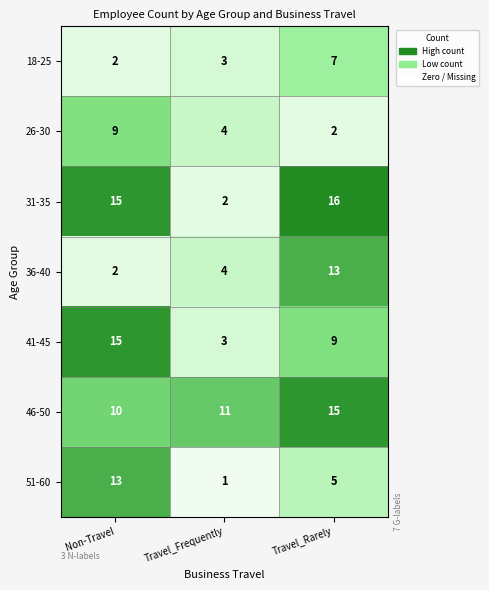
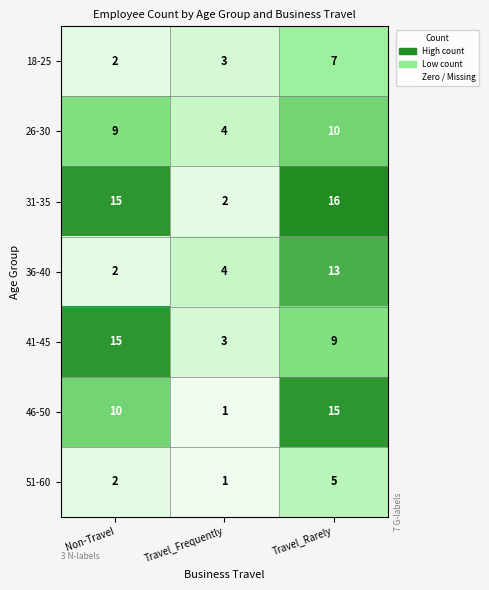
  {
    "18-25": {
      "Non-Travel": 2,
      "Travel_Frequently": 3,
      "Travel_Rarely": 7
    },
    "26-30": {
      "Non-Travel": 9,
      "Travel_Frequently": 4,
-     "Travel_Rarely": 2
+     "Travel_Rarely": 10
    },
    "31-35": {
      "Non-Travel": 15,
      "Travel_Frequently": 2,
      "Travel_Rarely": 16
    },
    "36-40": {
      "Non-Travel": 2,
      "Travel_Frequently": 4,
      "Travel_Rarely": 13
    },
    "41-45": {
      "Non-Travel": 15,
      "Travel_Frequently": 3,
      "Travel_Rarely": 9
    },
    "46-50": {
      "Non-Travel": 10,
-     "Travel_Frequently": 11,
+     "Travel_Frequently": 1,
      "Travel_Rarely": 15
    },
    "51-60": {
-     "Non-Travel": 13,
+     "Non-Travel": 2,
      "Travel_Frequently": 1,
      "Travel_Rarely": 5
    }
  }
